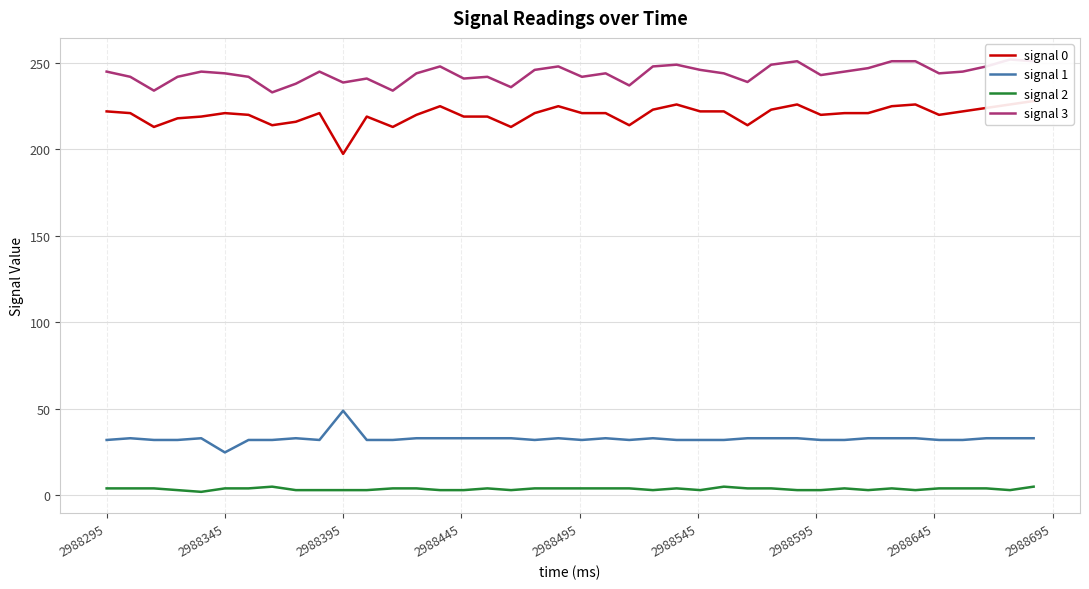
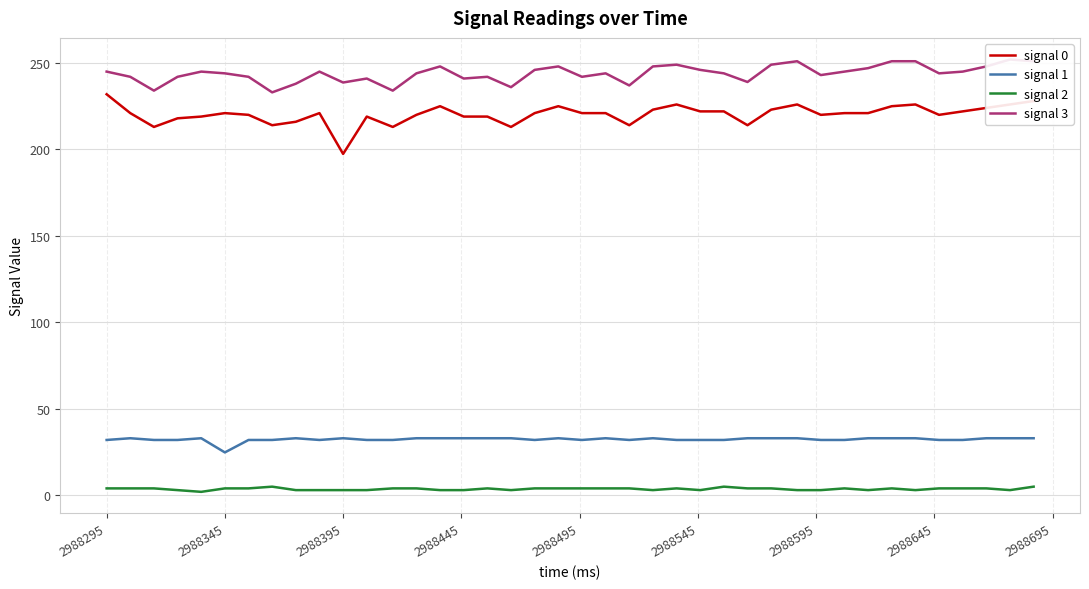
  {
    "signal 0": {
-     "2988295": 222,
+     "2988295": 232,
      "2988345": 221,
      "2988395": 197
    },
    "signal 1": {
      "2988295": 32,
      "2988345": 25,
-     "2988395": 49
+     "2988395": 33
    },
    "signal 2": {
      "2988295": 4,
      "2988345": 4,
      "2988395": 3
    },
    "signal 3": {
      "2988295": 245,
      "2988345": 244,
      "2988395": 239
    }
  }
